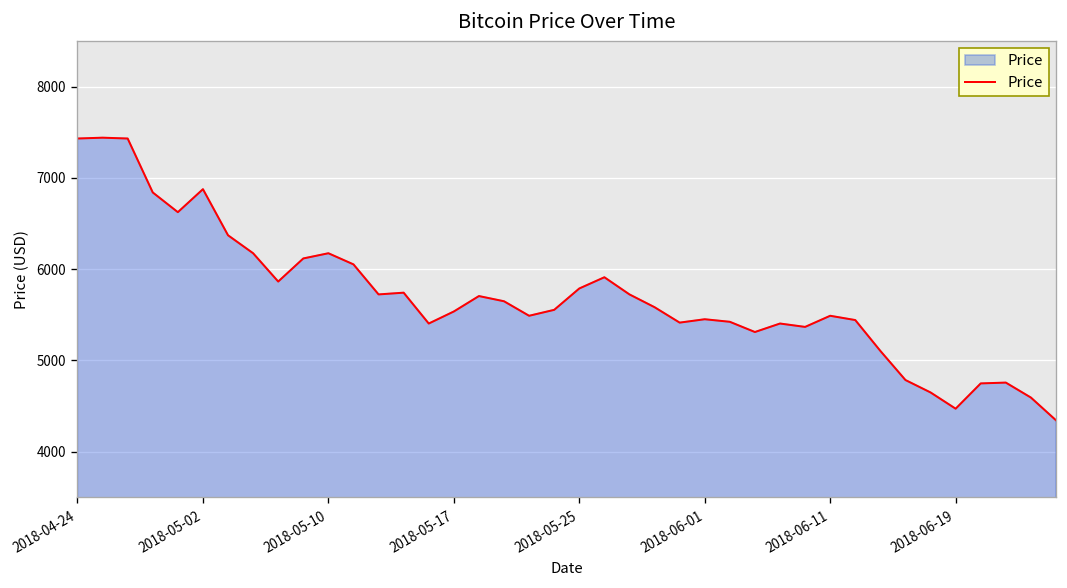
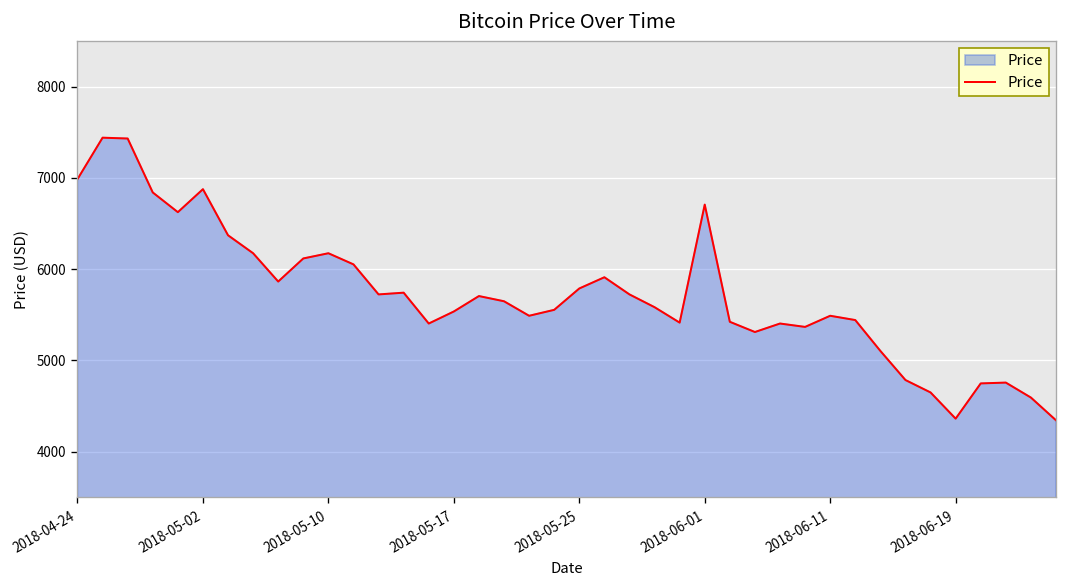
  {
-   "2018-04-24": 7400,
+   "2018-04-24": 7000,
    "2018-05-02": 6900,
    "2018-05-10": 6200,
    "2018-05-17": 5500,
    "2018-05-25": 5800,
-   "2018-06-01": 5500,
+   "2018-06-01": 6700,
    "2018-06-11": 5500,
-   "2018-06-19": 4500
+   "2018-06-19": 4400
  }
